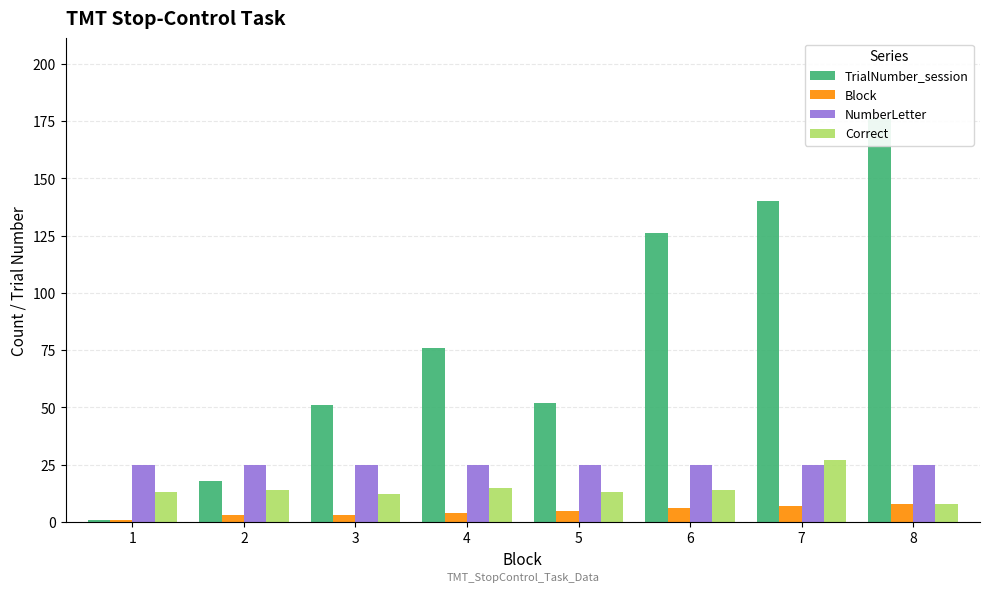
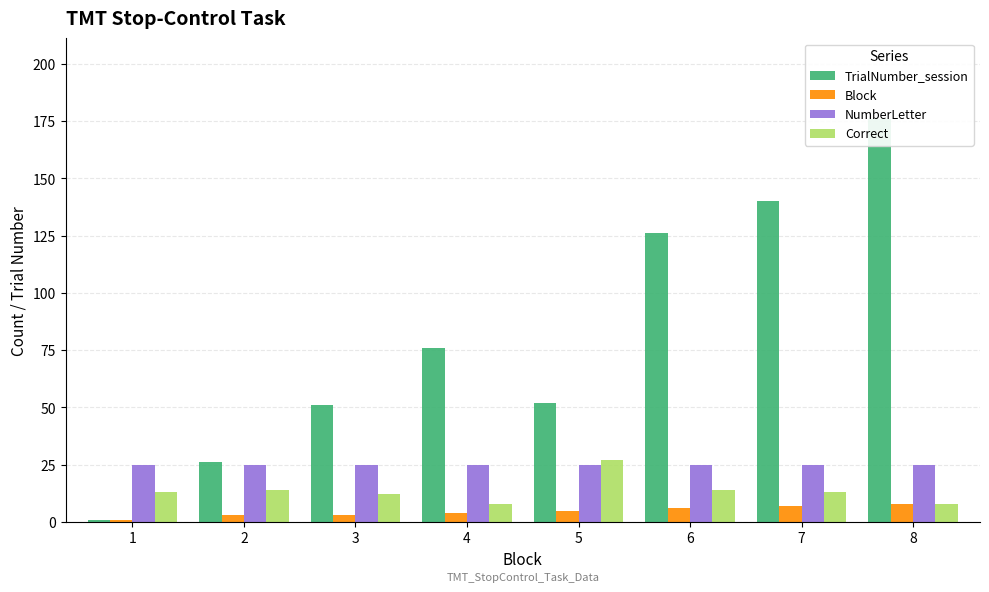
  {
    "TrialNumber_session": {
-     "2": 18,
+     "2": 26,
      "3": 51,
      "4": 76,
      "5": 52,
      "6": 126,
      "7": 140
    },
    "Block": {
      "2": 3,
      "3": 3,
      "4": 4,
      "5": 5,
      "6": 6,
      "7": 7,
      "8": 8
    },
    "NumberLetter": {
      "1": 25,
      "2": 25,
      "3": 25,
      "4": 25,
      "5": 25,
      "6": 25,
      "7": 25,
      "8": 25
    },
    "Correct": {
      "1": 13,
      "2": 14,
      "3": 12,
-     "4": 15,
-     "5": 13,
+     "4": 8,
+     "5": 27,
      "6": 14,
-     "7": 27,
+     "7": 13,
      "8": 8
    }
  }
